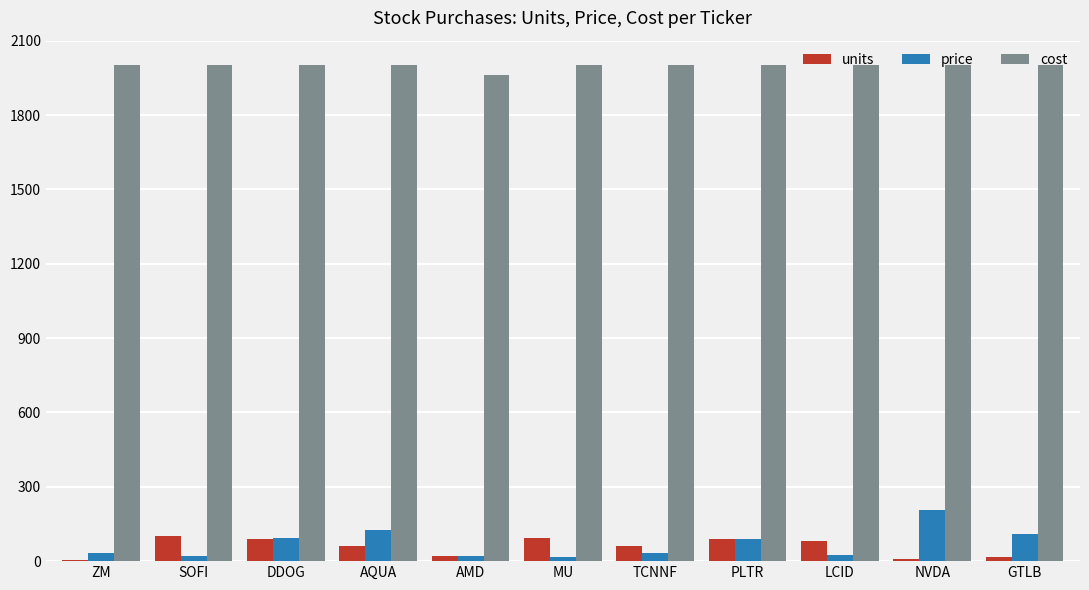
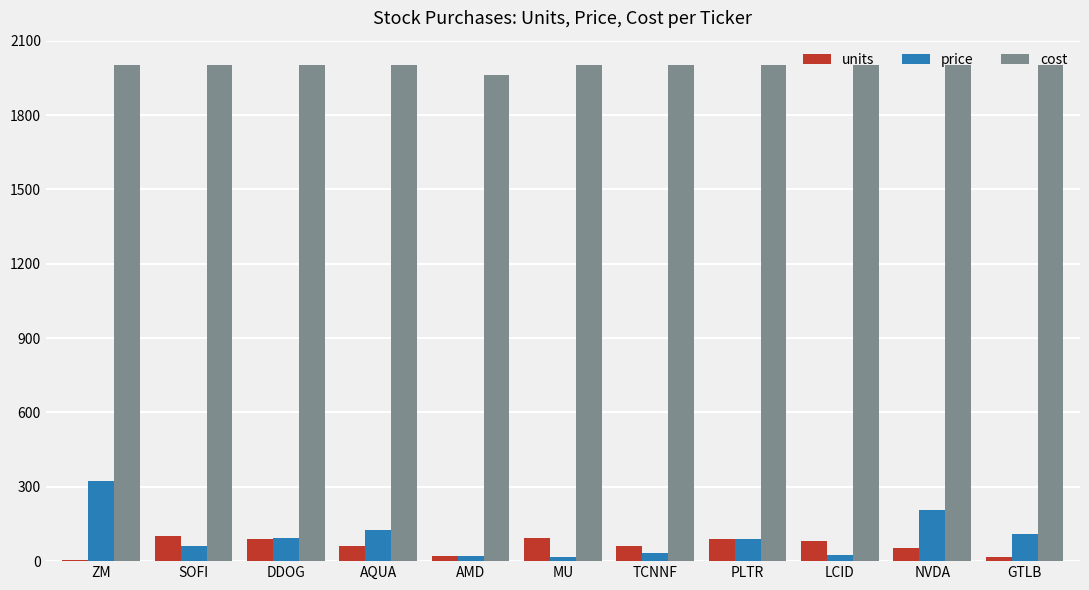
  {
    "units": {
      "SOFI": 100,
      "DDOG": 90,
      "AQUA": 60,
      "AMD": 20,
      "MU": 90,
      "TCNNF": 60,
      "PLTR": 90,
      "LCID": 80,
-     "NVDA": 10,
+     "NVDA": 50,
      "GTLB": 20
    },
    "price": {
-     "ZM": 30,
-     "SOFI": 20,
+     "ZM": 330,
+     "SOFI": 60,
      "DDOG": 90,
      "AQUA": 130,
      "AMD": 20,
      "MU": 20,
      "TCNNF": 30,
      "PLTR": 90,
      "LCID": 20,
      "NVDA": 210,
      "GTLB": 110
    },
    "cost": {
      "ZM": 2000,
      "SOFI": 2000,
      "DDOG": 2000,
      "AQUA": 2000,
      "AMD": 1960,
      "MU": 2000,
      "TCNNF": 2000,
      "PLTR": 2000,
      "LCID": 2000,
      "NVDA": 2000,
      "GTLB": 2000
    }
  }
